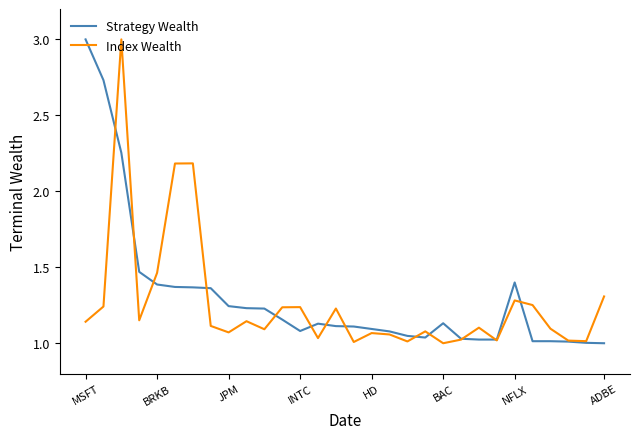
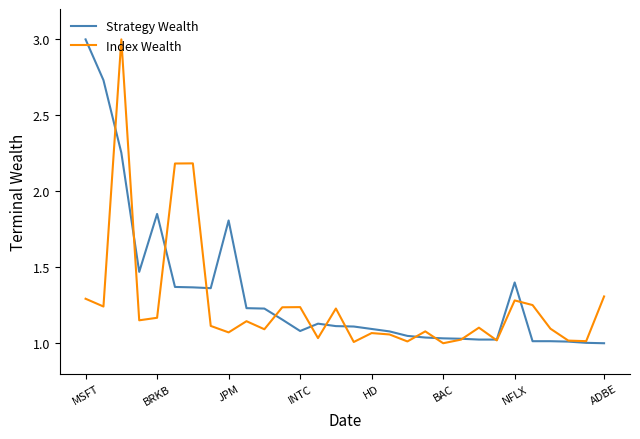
  {
    "Strategy Wealth": {
      "MSFT": 3.00,
-     "BRKB": 1.39,
-     "JPM": 1.24,
+     "BRKB": 1.85,
+     "JPM": 1.81,
      "INTC": 1.08,
      "HD": 1.09,
-     "BAC": 1.13,
+     "BAC": 1.03,
      "NFLX": 1.40,
      "ADBE": 1.00
    },
    "Index Wealth": {
-     "MSFT": 1.14,
-     "BRKB": 1.46,
+     "MSFT": 1.29,
+     "BRKB": 1.17,
      "JPM": 1.07,
      "INTC": 1.24,
      "HD": 1.07,
      "BAC": 1.00,
      "NFLX": 1.28,
      "ADBE": 1.31
    }
  }
